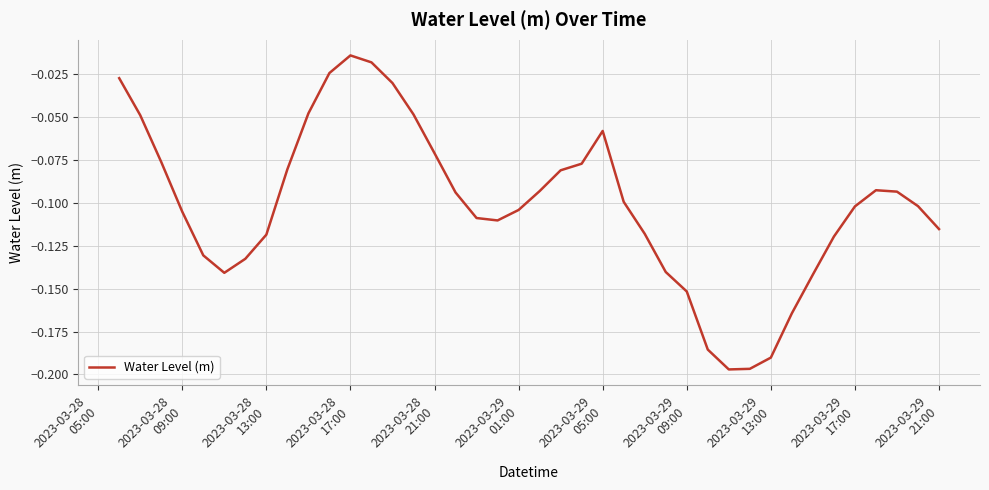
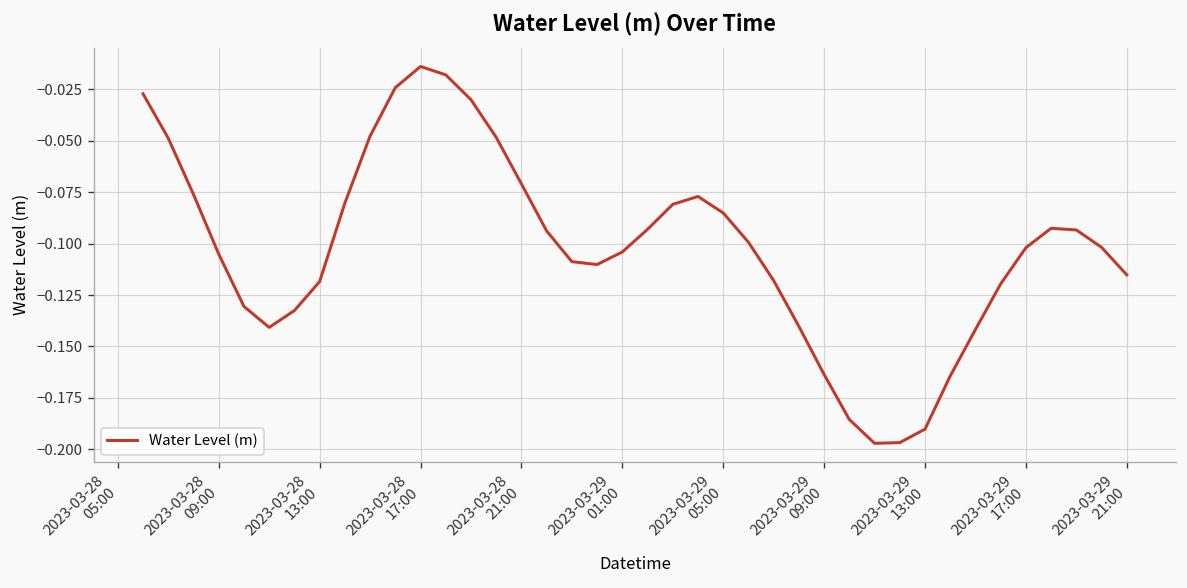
  {
    "2023-03-28 09:00": -0.105,
    "2023-03-28 13:00": -0.118,
    "2023-03-28 17:00": -0.014,
    "2023-03-28 21:00": -0.071,
    "2023-03-29 01:00": -0.104,
-   "2023-03-29 05:00": -0.058,
-   "2023-03-29 09:00": -0.152,
+   "2023-03-29 05:00": -0.085,
+   "2023-03-29 09:00": -0.164,
    "2023-03-29 13:00": -0.190,
    "2023-03-29 17:00": -0.102,
    "2023-03-29 21:00": -0.115
  }
